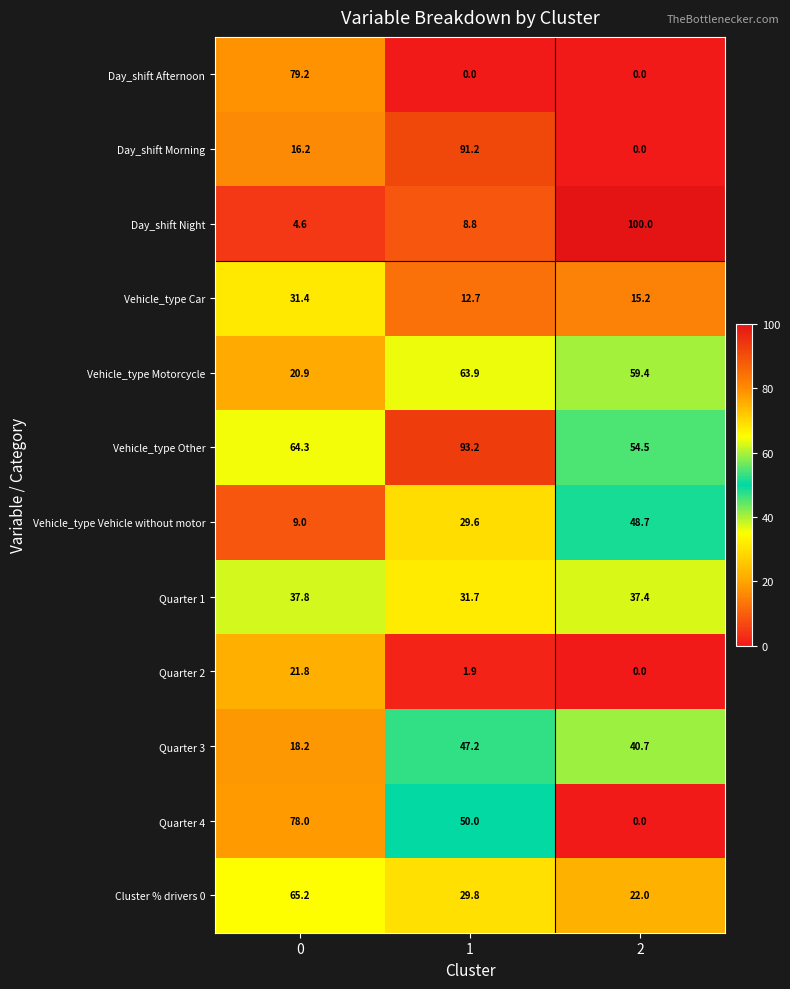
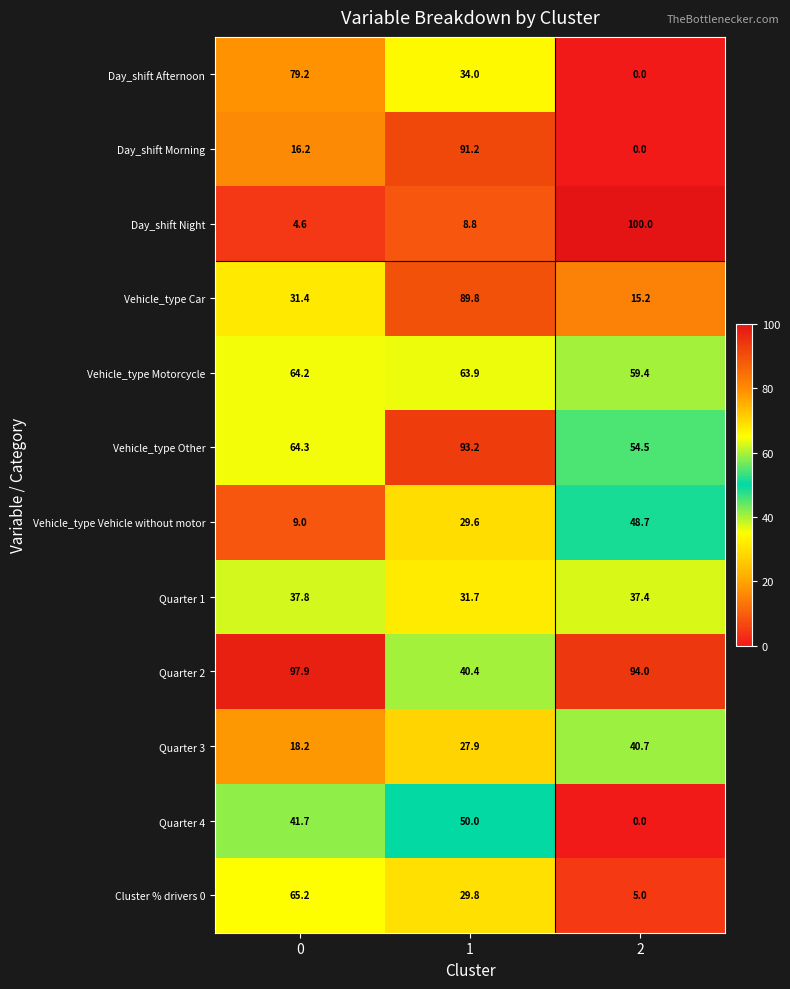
  {
    "Day_shift Afternoon": {
      "0": 79.2,
-     "1": 0.0,
+     "1": 34.0,
      "2": 0.0
    },
    "Day_shift Morning": {
      "0": 16.2,
      "1": 91.2,
      "2": 0.0
    },
    "Day_shift Night": {
      "0": 4.6,
      "1": 8.8,
      "2": 100.0
    },
    "Vehicle_type Car": {
      "0": 31.4,
-     "1": 12.7,
+     "1": 89.8,
      "2": 15.2
    },
    "Vehicle_type Motorcycle": {
-     "0": 20.9,
+     "0": 64.2,
      "1": 63.9,
      "2": 59.4
    },
    "Vehicle_type Other": {
      "0": 64.3,
      "1": 93.2,
      "2": 54.5
    },
    "Vehicle_type Vehicle without motor": {
      "0": 9.0,
      "1": 29.6,
      "2": 48.7
    },
    "Quarter 1": {
      "0": 37.8,
      "1": 31.7,
      "2": 37.4
    },
    "Quarter 2": {
-     "0": 21.8,
-     "1": 1.9,
-     "2": 0.0
+     "0": 97.9,
+     "1": 40.4,
+     "2": 94.0
    },
    "Quarter 3": {
      "0": 18.2,
-     "1": 47.2,
+     "1": 27.9,
      "2": 40.7
    },
    "Quarter 4": {
-     "0": 78.0,
+     "0": 41.7,
      "1": 50.0,
      "2": 0.0
    },
    "Cluster % drivers 0": {
      "0": 65.2,
      "1": 29.8,
-     "2": 22.0
+     "2": 5.0
    }
  }
